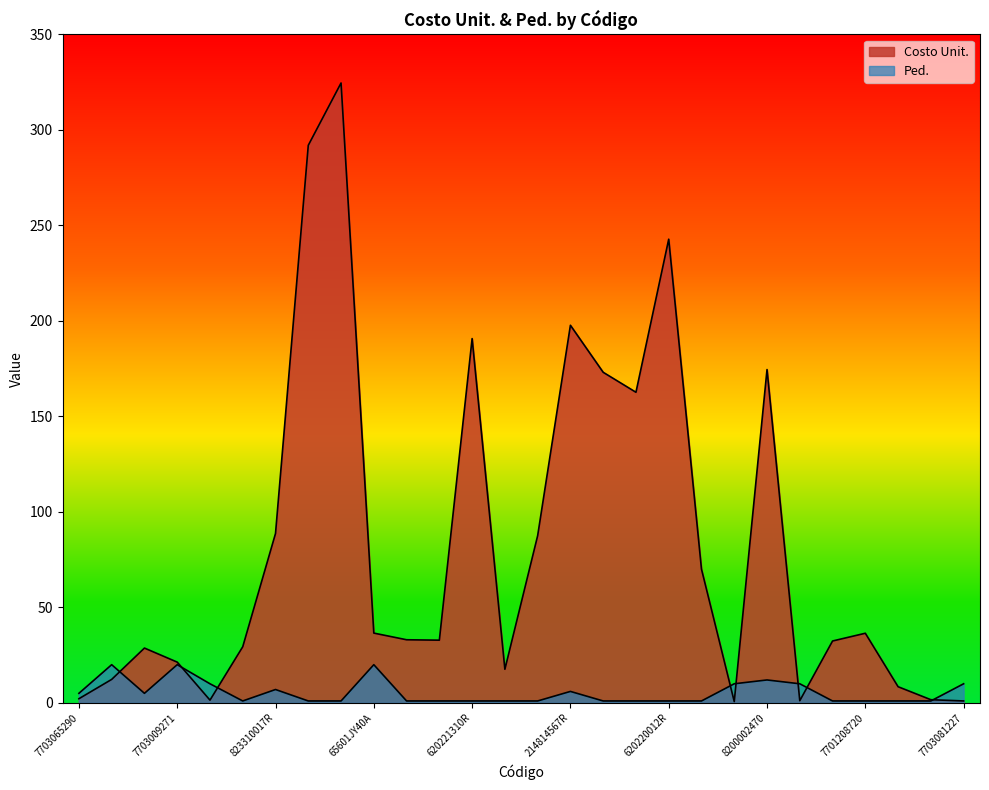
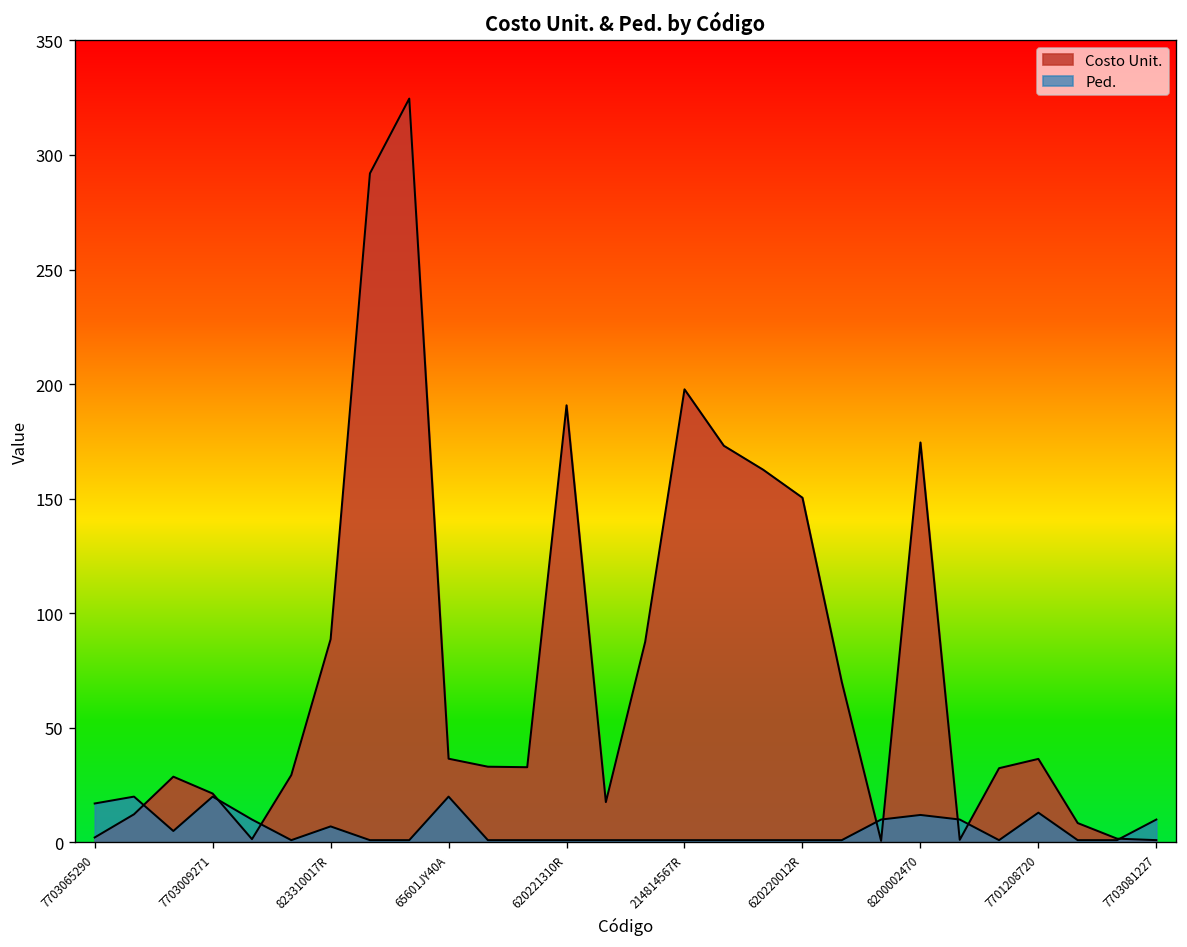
  {
    "Costo Unit.": {
      "7703065290": 2,
      "7703009271": 21,
      "823310017R": 89,
      "65601JY40A": 37,
      "620221310R": 191,
      "214814567R": 198,
-     "620220012R": 243,
+     "620220012R": 150,
      "8200002470": 175,
      "7701208720": 36,
      "7703081227": 1
    },
    "Ped.": {
-     "7703065290": 5,
+     "7703065290": 17,
      "7703009271": 20,
      "823310017R": 7,
      "65601JY40A": 20,
      "620221310R": 1,
-     "214814567R": 6,
+     "214814567R": 1,
      "620220012R": 1,
      "8200002470": 12,
-     "7701208720": 1,
+     "7701208720": 13,
      "7703081227": 10
    }
  }
